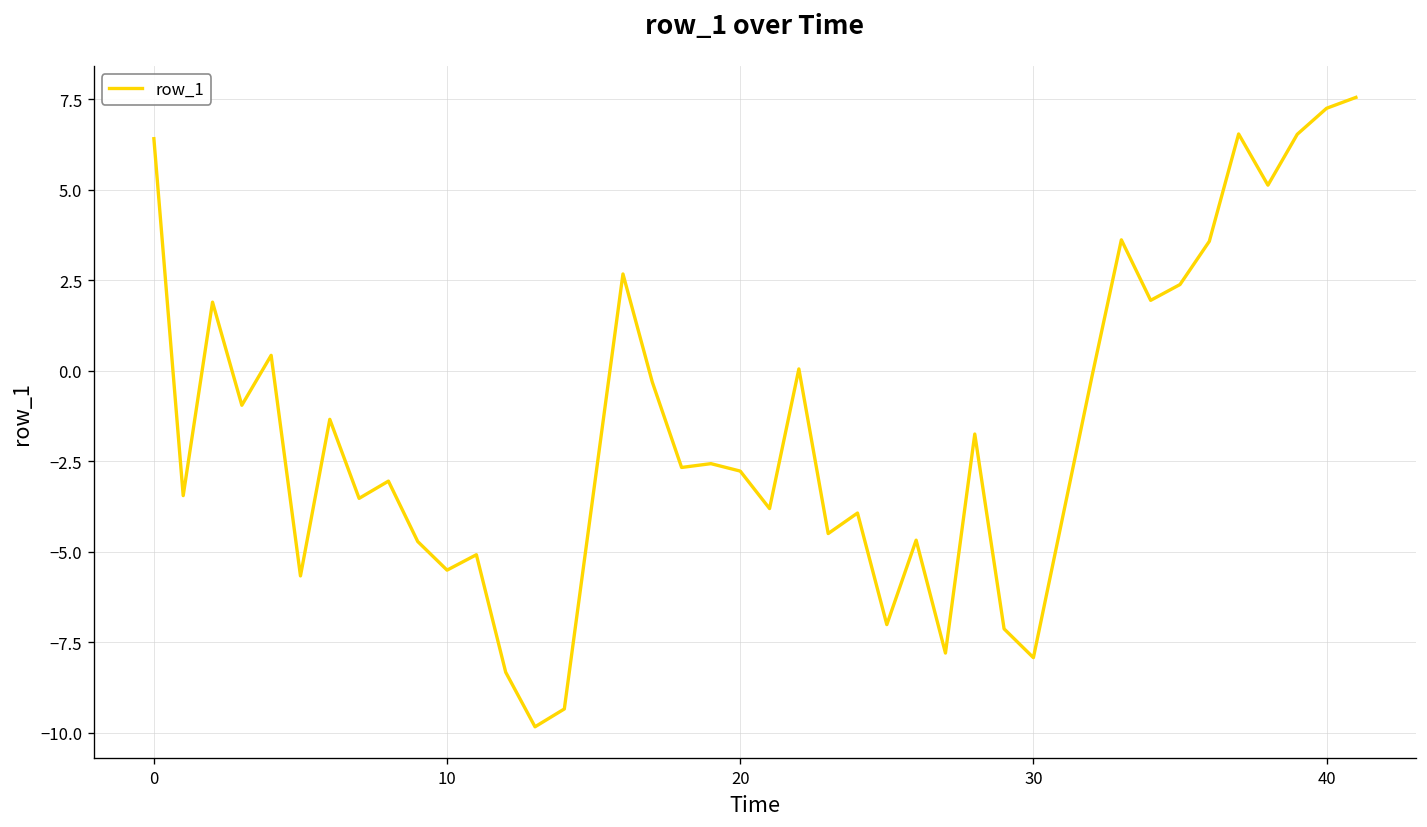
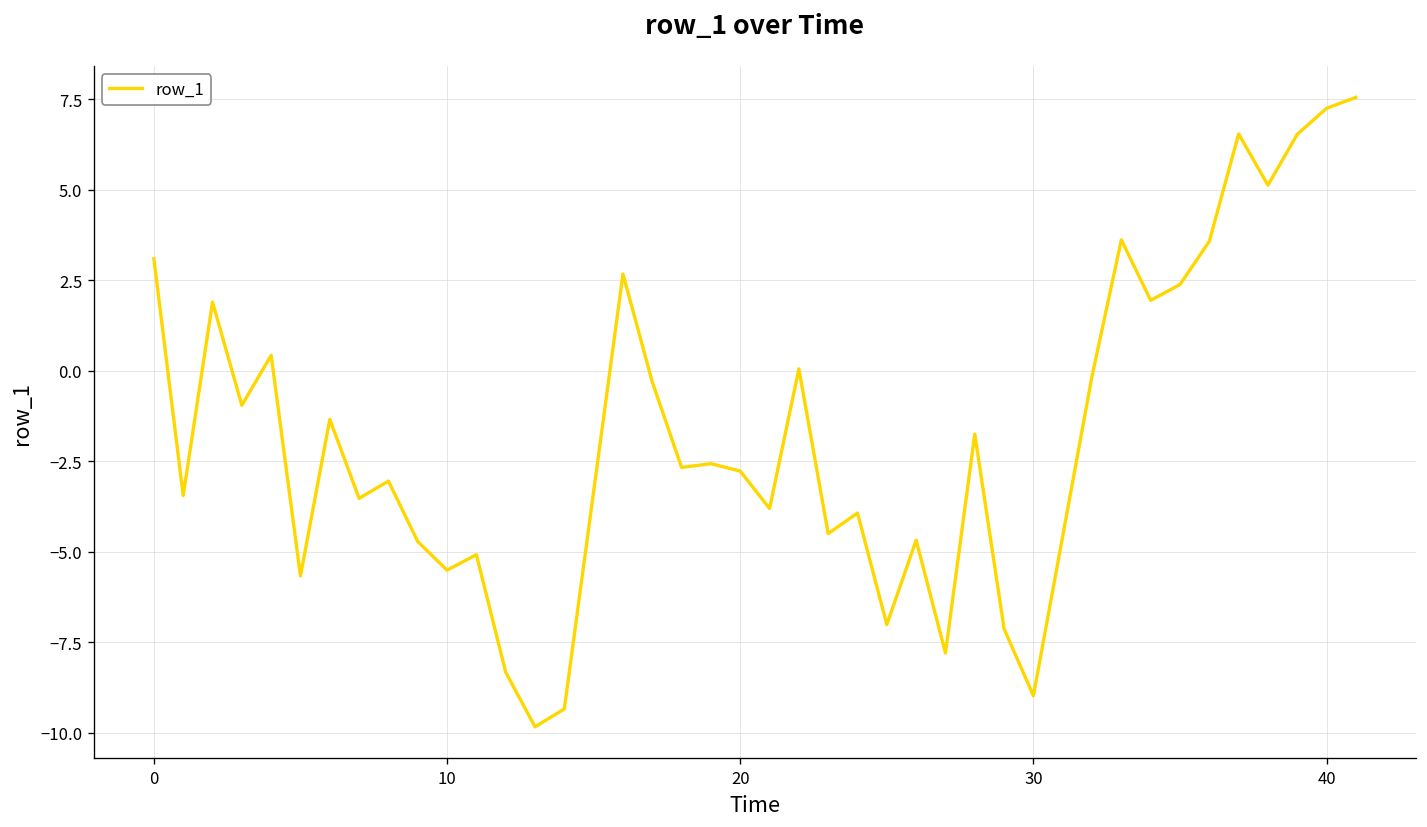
  {
-   "0": 6.4,
+   "0": 3.1,
    "10": -5.5,
    "20": -2.8,
-   "30": -7.9,
+   "30": -9.0,
    "40": 7.3
  }
